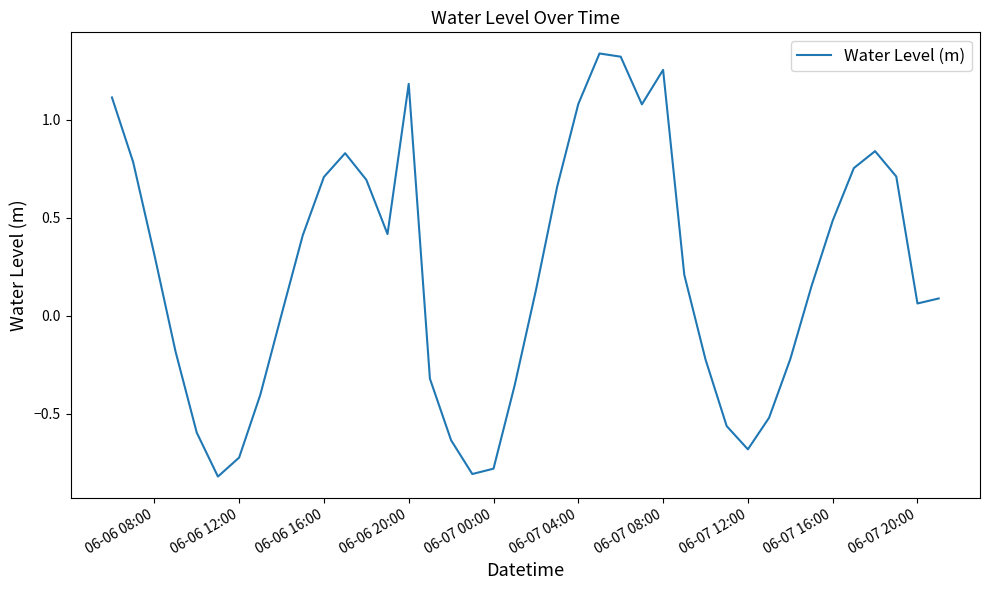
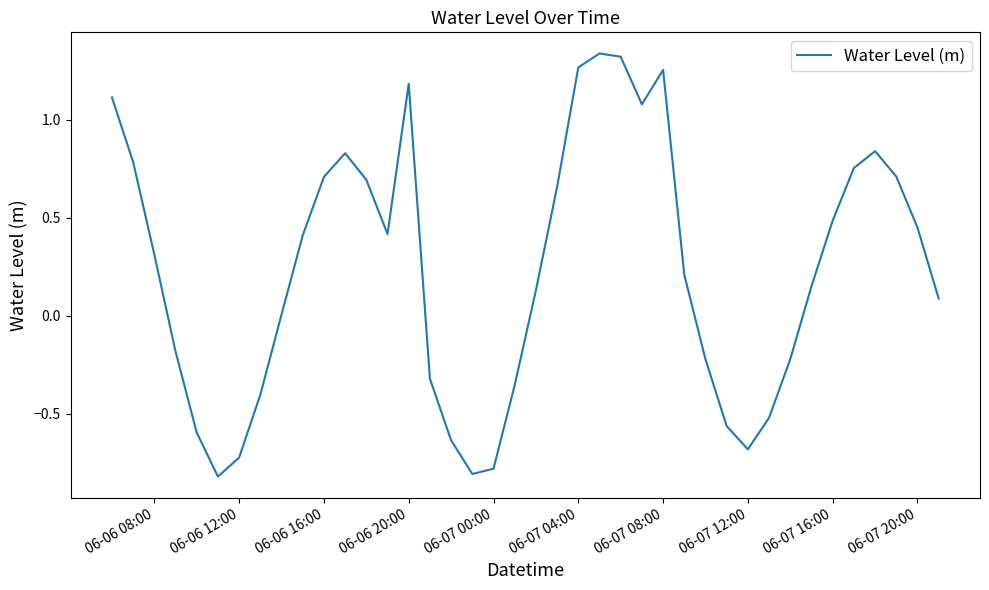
  {
    "06-06 08:00": 0.31,
    "06-06 12:00": -0.72,
    "06-06 16:00": 0.71,
    "06-06 20:00": 1.18,
    "06-07 00:00": -0.78,
-   "06-07 04:00": 1.08,
+   "06-07 04:00": 1.27,
    "06-07 08:00": 1.26,
    "06-07 12:00": -0.68,
    "06-07 16:00": 0.49,
-   "06-07 20:00": 0.06
+   "06-07 20:00": 0.45
  }
